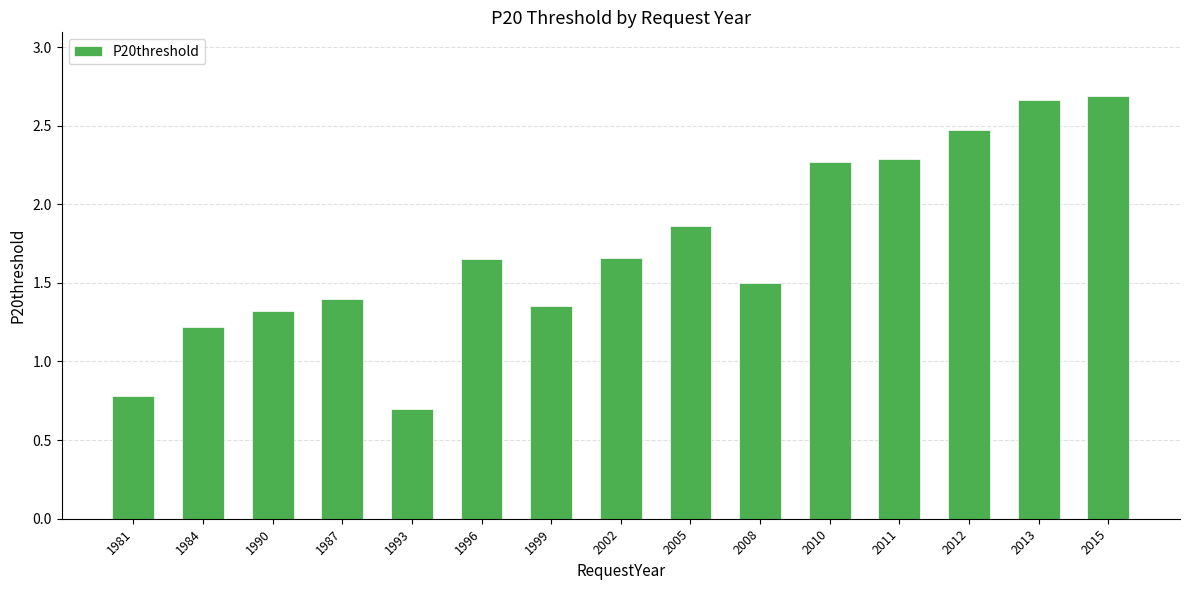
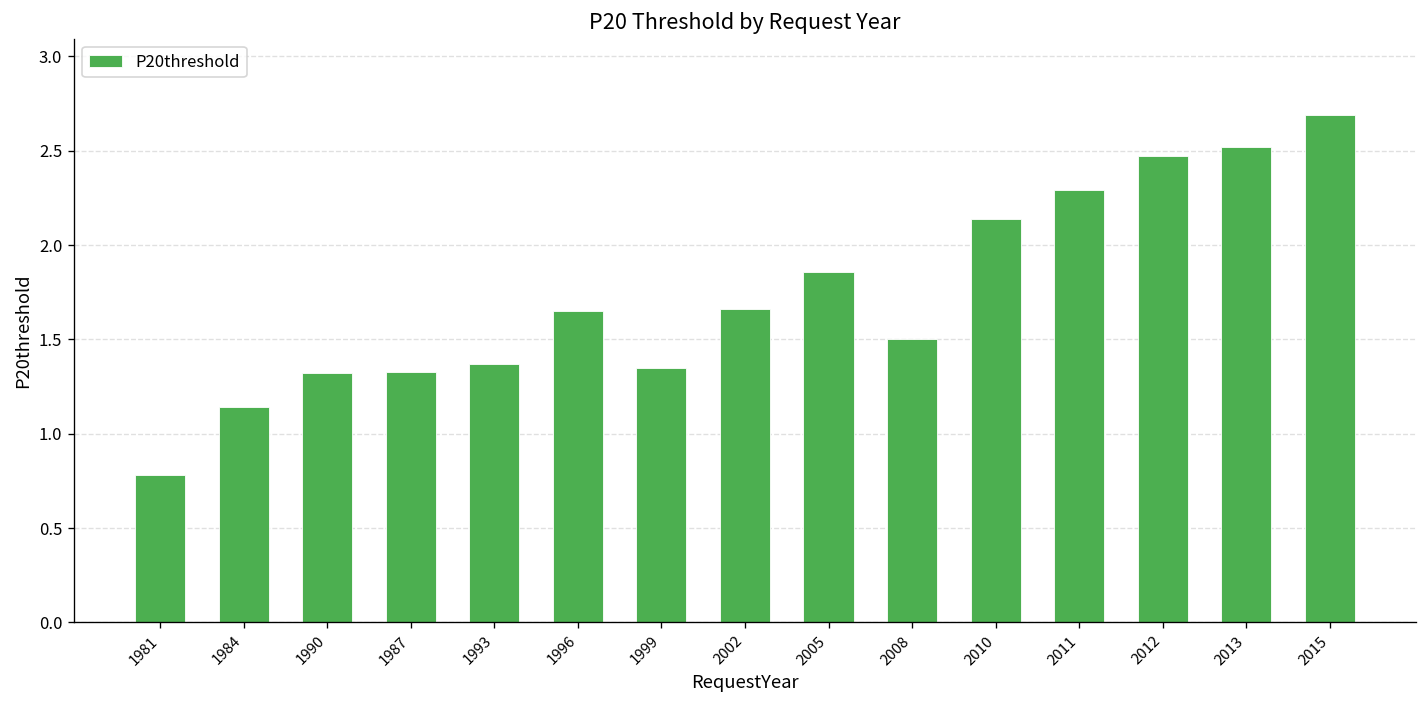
  {
    "1981": 0.78,
-   "1984": 1.22,
+   "1984": 1.14,
    "1990": 1.32,
-   "1987": 1.40,
-   "1993": 0.70,
+   "1987": 1.33,
+   "1993": 1.37,
    "1996": 1.65,
    "1999": 1.35,
    "2002": 1.66,
    "2005": 1.86,
    "2008": 1.50,
-   "2010": 2.27,
+   "2010": 2.14,
    "2011": 2.29,
    "2012": 2.47,
-   "2013": 2.66,
+   "2013": 2.52,
    "2015": 2.69
  }
